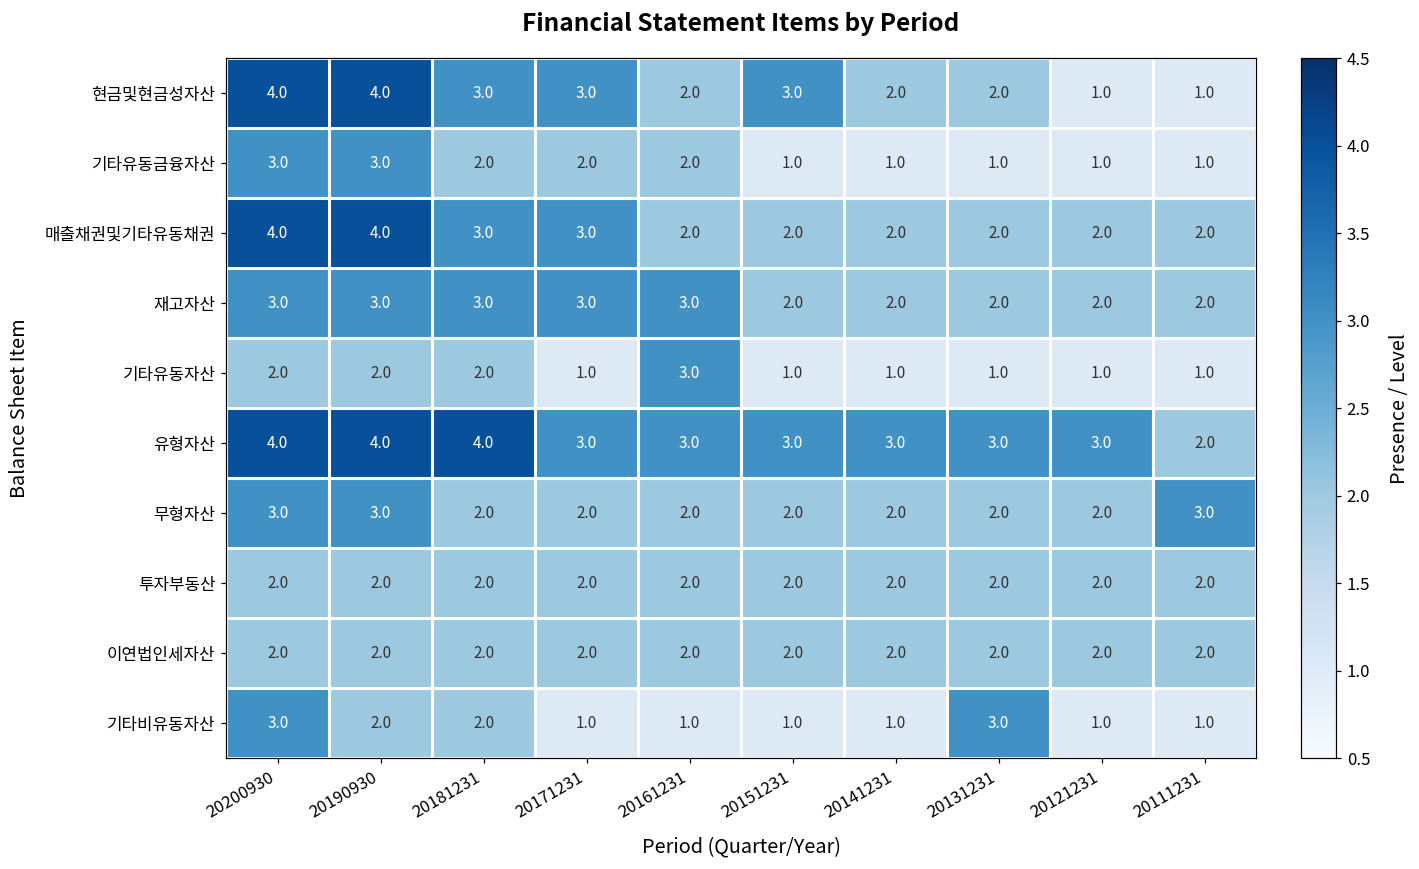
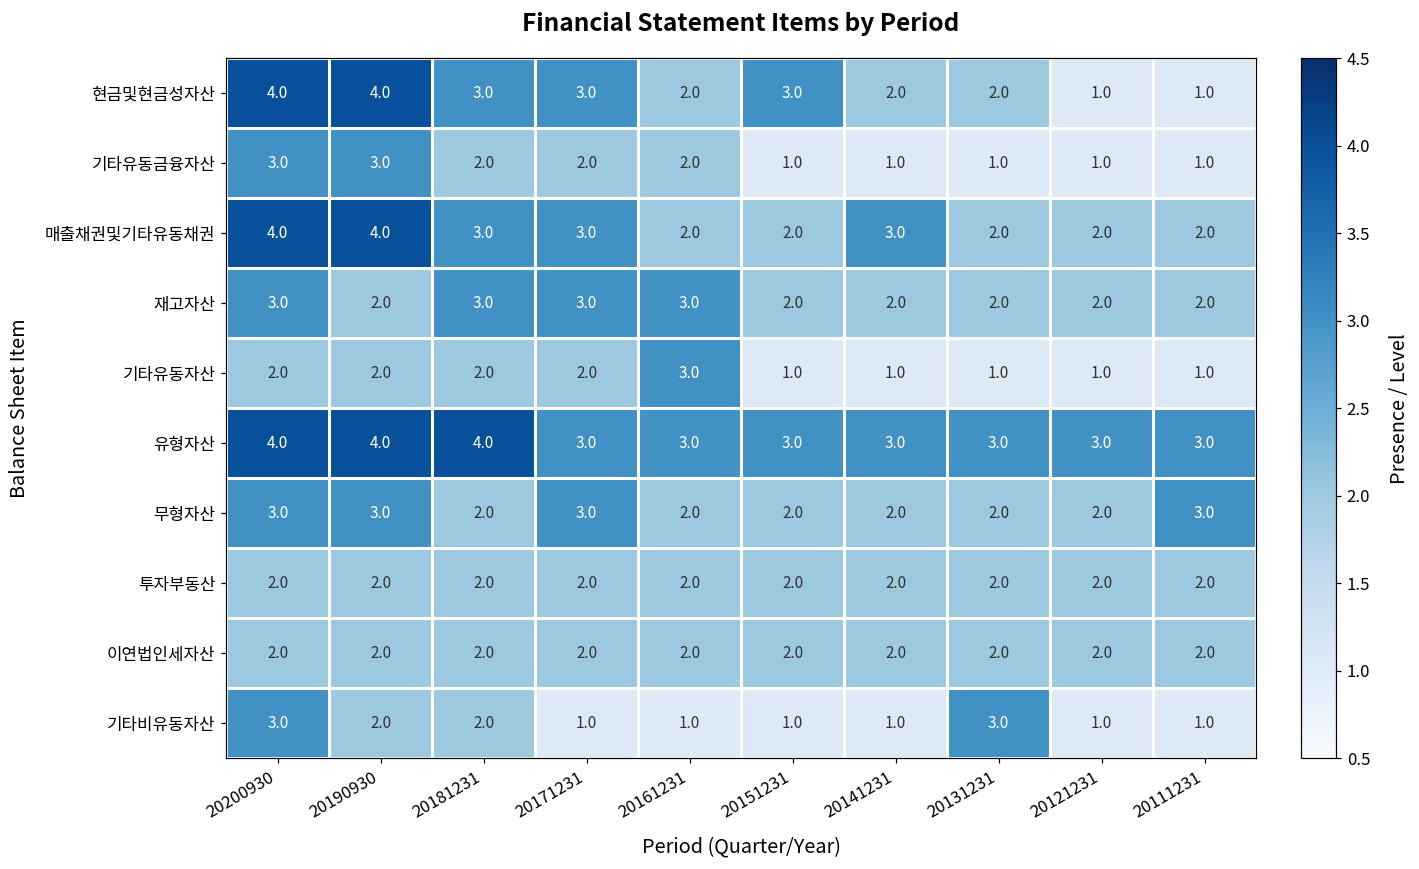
  {
    "현금및현금성자산": {
      "20200930": 4.0,
      "20190930": 4.0,
      "20181231": 3.0,
      "20171231": 3.0,
      "20161231": 2.0,
      "20151231": 3.0,
      "20141231": 2.0,
      "20131231": 2.0,
      "20121231": 1.0,
      "20111231": 1.0
    },
    "기타유동금융자산": {
      "20200930": 3.0,
      "20190930": 3.0,
      "20181231": 2.0,
      "20171231": 2.0,
      "20161231": 2.0,
      "20151231": 1.0,
      "20141231": 1.0,
      "20131231": 1.0,
      "20121231": 1.0,
      "20111231": 1.0
    },
    "매출채권및기타유동채권": {
      "20200930": 4.0,
      "20190930": 4.0,
      "20181231": 3.0,
      "20171231": 3.0,
      "20161231": 2.0,
      "20151231": 2.0,
-     "20141231": 2.0,
+     "20141231": 3.0,
      "20131231": 2.0,
      "20121231": 2.0,
      "20111231": 2.0
    },
    "재고자산": {
      "20200930": 3.0,
-     "20190930": 3.0,
+     "20190930": 2.0,
      "20181231": 3.0,
      "20171231": 3.0,
      "20161231": 3.0,
      "20151231": 2.0,
      "20141231": 2.0,
      "20131231": 2.0,
      "20121231": 2.0,
      "20111231": 2.0
    },
    "기타유동자산": {
      "20200930": 2.0,
      "20190930": 2.0,
      "20181231": 2.0,
-     "20171231": 1.0,
+     "20171231": 2.0,
      "20161231": 3.0,
      "20151231": 1.0,
      "20141231": 1.0,
      "20131231": 1.0,
      "20121231": 1.0,
      "20111231": 1.0
    },
    "유형자산": {
      "20200930": 4.0,
      "20190930": 4.0,
      "20181231": 4.0,
      "20171231": 3.0,
      "20161231": 3.0,
      "20151231": 3.0,
      "20141231": 3.0,
      "20131231": 3.0,
      "20121231": 3.0,
-     "20111231": 2.0
+     "20111231": 3.0
    },
    "무형자산": {
      "20200930": 3.0,
      "20190930": 3.0,
      "20181231": 2.0,
-     "20171231": 2.0,
+     "20171231": 3.0,
      "20161231": 2.0,
      "20151231": 2.0,
      "20141231": 2.0,
      "20131231": 2.0,
      "20121231": 2.0,
      "20111231": 3.0
    },
    "투자부동산": {
      "20200930": 2.0,
      "20190930": 2.0,
      "20181231": 2.0,
      "20171231": 2.0,
      "20161231": 2.0,
      "20151231": 2.0,
      "20141231": 2.0,
      "20131231": 2.0,
      "20121231": 2.0,
      "20111231": 2.0
    },
    "이연법인세자산": {
      "20200930": 2.0,
      "20190930": 2.0,
      "20181231": 2.0,
      "20171231": 2.0,
      "20161231": 2.0,
      "20151231": 2.0,
      "20141231": 2.0,
      "20131231": 2.0,
      "20121231": 2.0,
      "20111231": 2.0
    },
    "기타비유동자산": {
      "20200930": 3.0,
      "20190930": 2.0,
      "20181231": 2.0,
      "20171231": 1.0,
      "20161231": 1.0,
      "20151231": 1.0,
      "20141231": 1.0,
      "20131231": 3.0,
      "20121231": 1.0,
      "20111231": 1.0
    }
  }
